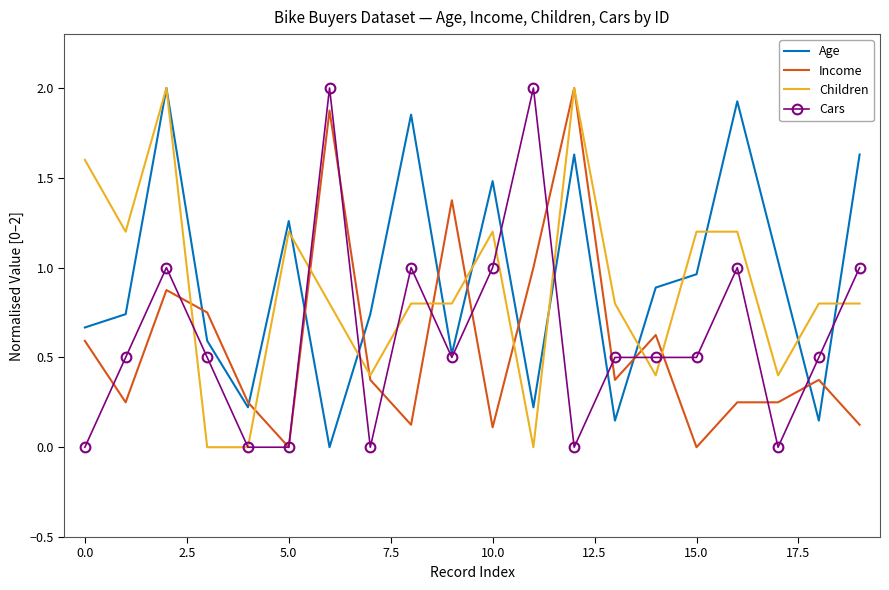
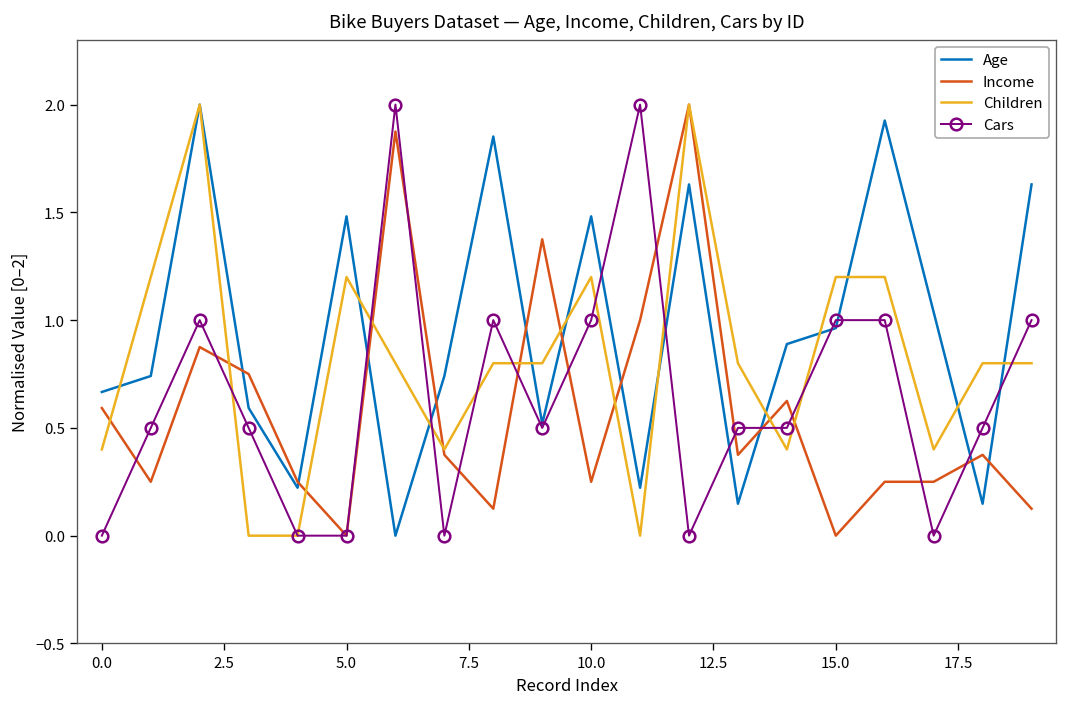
  {
    "Age": {
      "0.0": 0.67,
-     "5.0": 1.26,
+     "5.0": 1.48,
      "10.0": 1.48,
      "15.0": 0.96
    },
    "Income": {
      "0.0": 0.59,
-     "10.0": 0.11,
+     "10.0": 0.25,
      "15.0": 0.00
    },
    "Children": {
-     "0.0": 1.60,
+     "0.0": 0.40,
      "5.0": 1.20,
      "10.0": 1.20,
      "15.0": 1.20
    },
    "Cars": {
      "0.0": 0.00,
      "10.0": 1.00,
-     "15.0": 0.50
+     "15.0": 1.00
    }
  }
